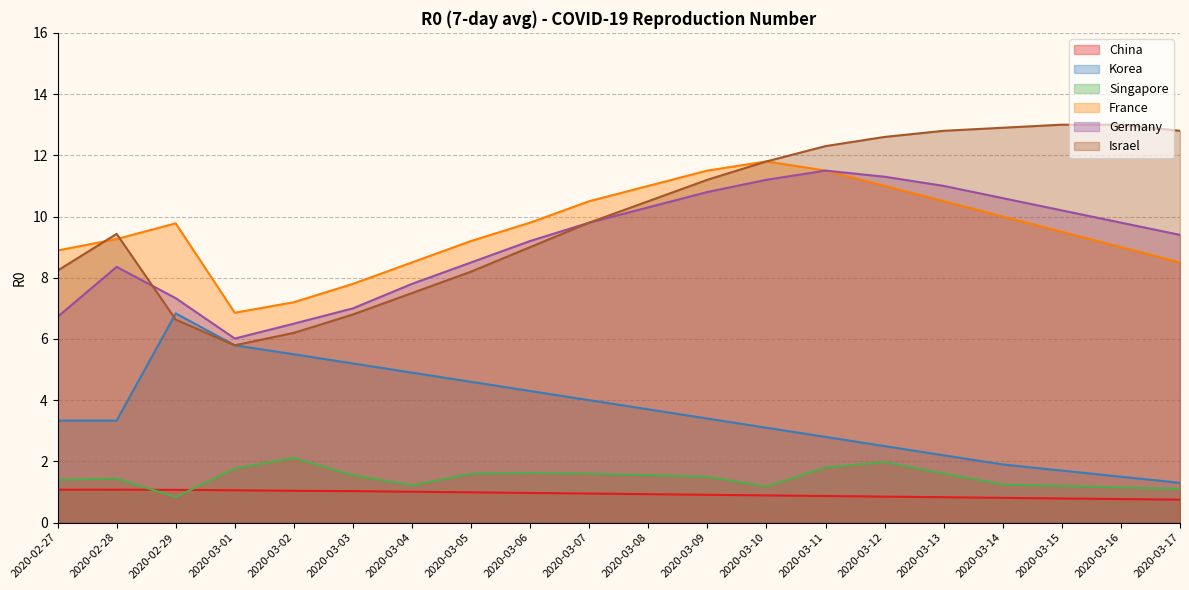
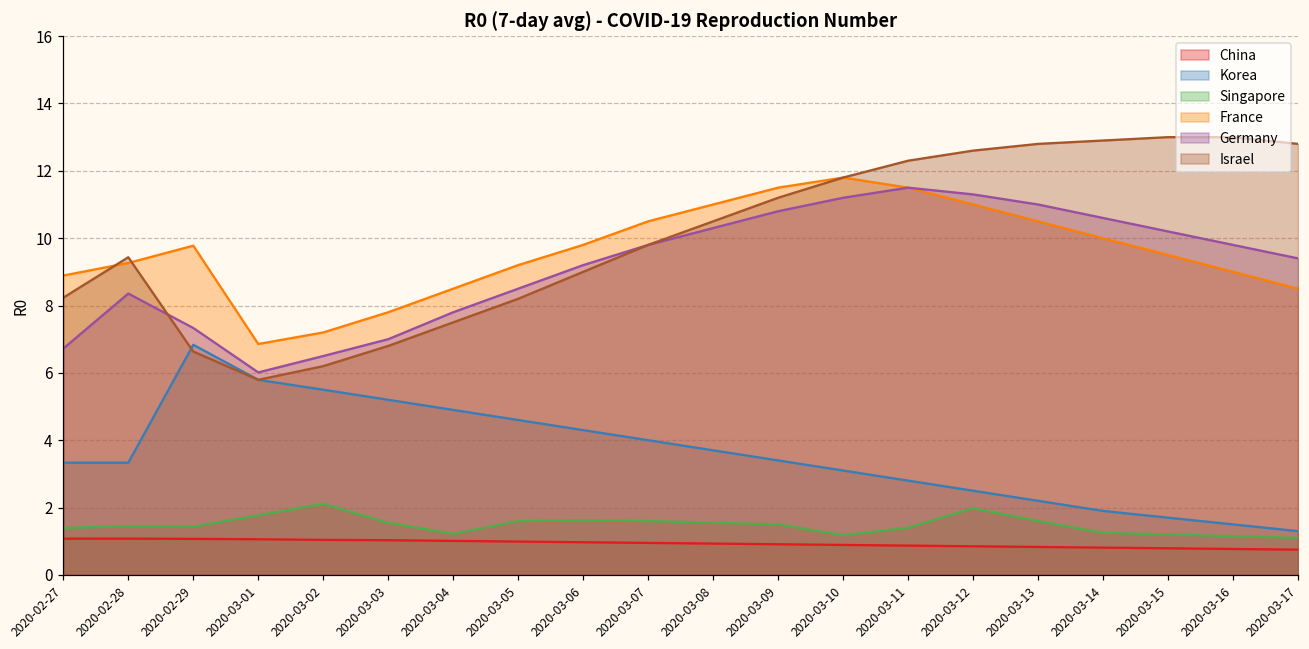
  {
    "Singapore": {
      "2020-02-27": 1.4,
      "2020-02-28": 1.4,
-     "2020-02-29": 0.8,
+     "2020-02-29": 1.4,
      "2020-03-01": 1.8,
      "2020-03-02": 2.1,
      "2020-03-03": 1.6,
      "2020-03-04": 1.2,
      "2020-03-05": 1.6,
      "2020-03-06": 1.6,
      "2020-03-07": 1.6,
      "2020-03-08": 1.6,
      "2020-03-09": 1.5,
      "2020-03-10": 1.2,
-     "2020-03-11": 1.8,
+     "2020-03-11": 1.4,
      "2020-03-12": 2.0,
      "2020-03-13": 1.6,
      "2020-03-14": 1.3,
      "2020-03-15": 1.2,
      "2020-03-16": 1.2,
      "2020-03-17": 1.1
    }
  }
